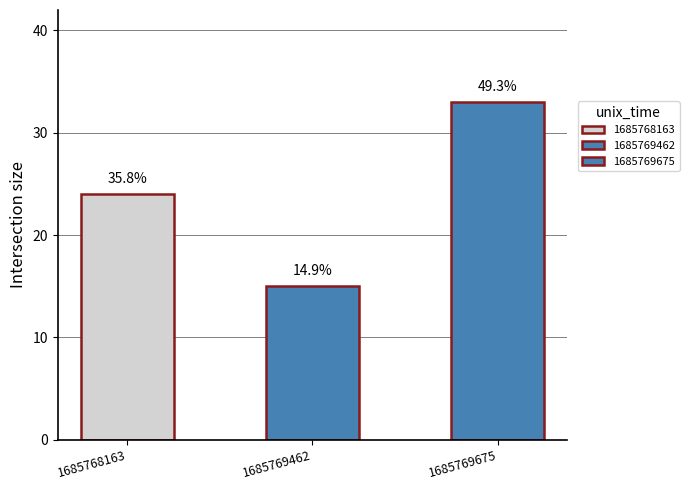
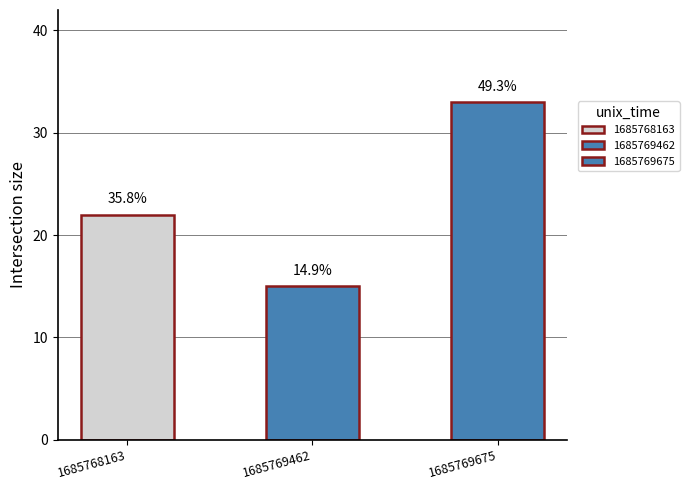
  {
-   "1685768163": 24
+   "1685768163": 22
  }
